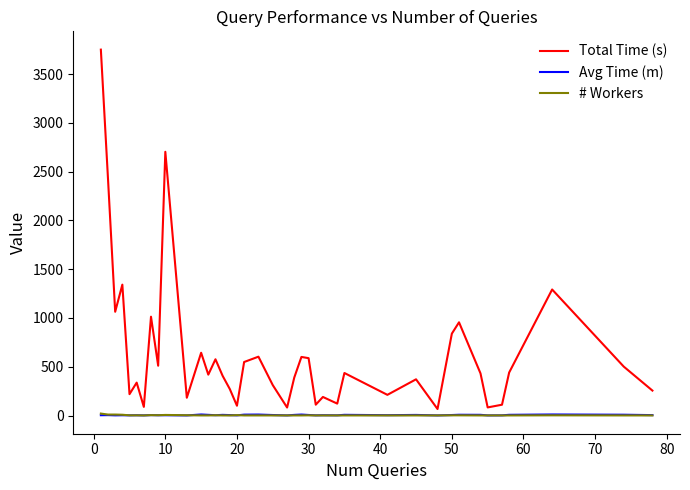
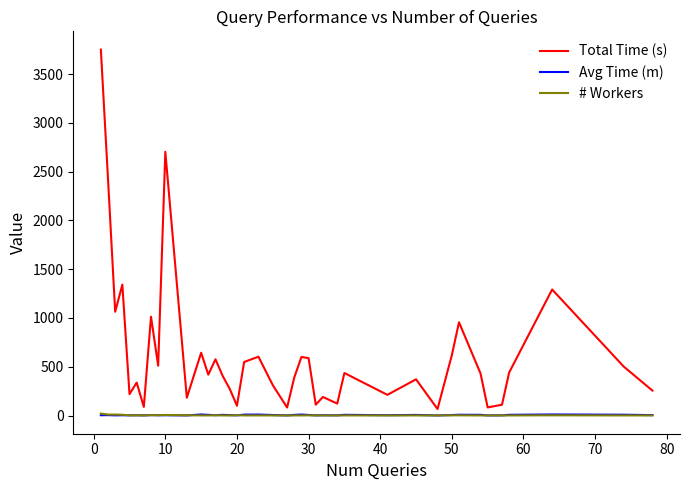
  {
    "Total Time (s)": {
      "10": 2700,
      "20": 100,
      "30": 600,
-     "50": 800
+     "50": 600
    }
  }
